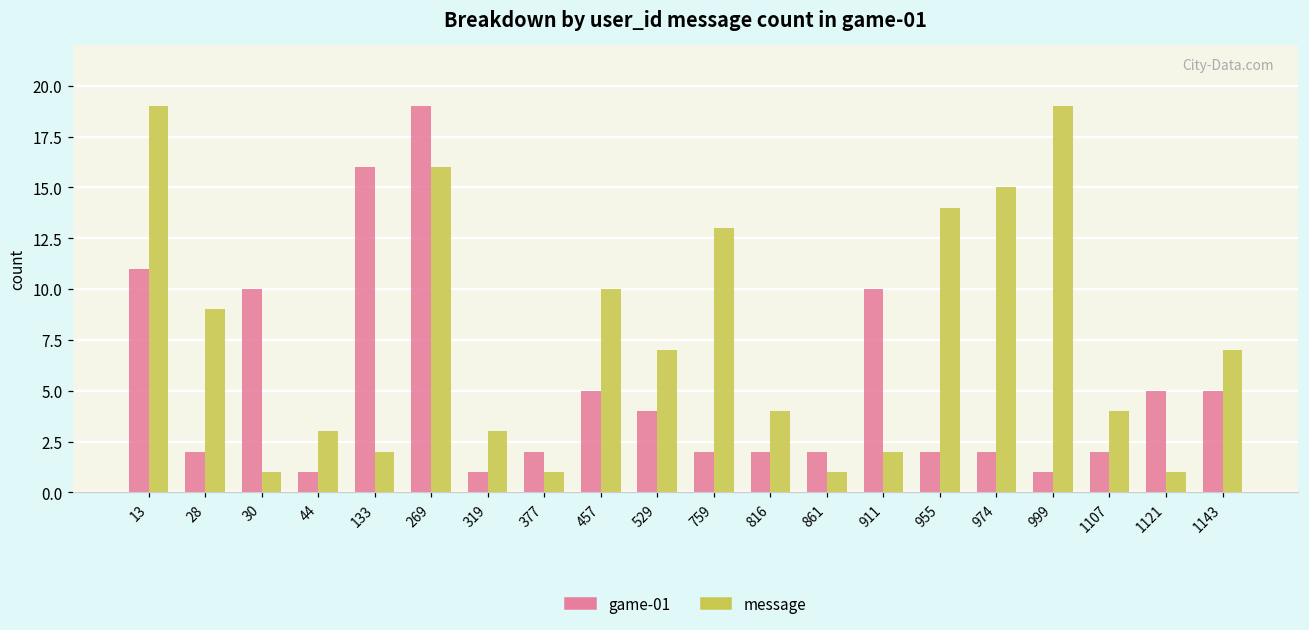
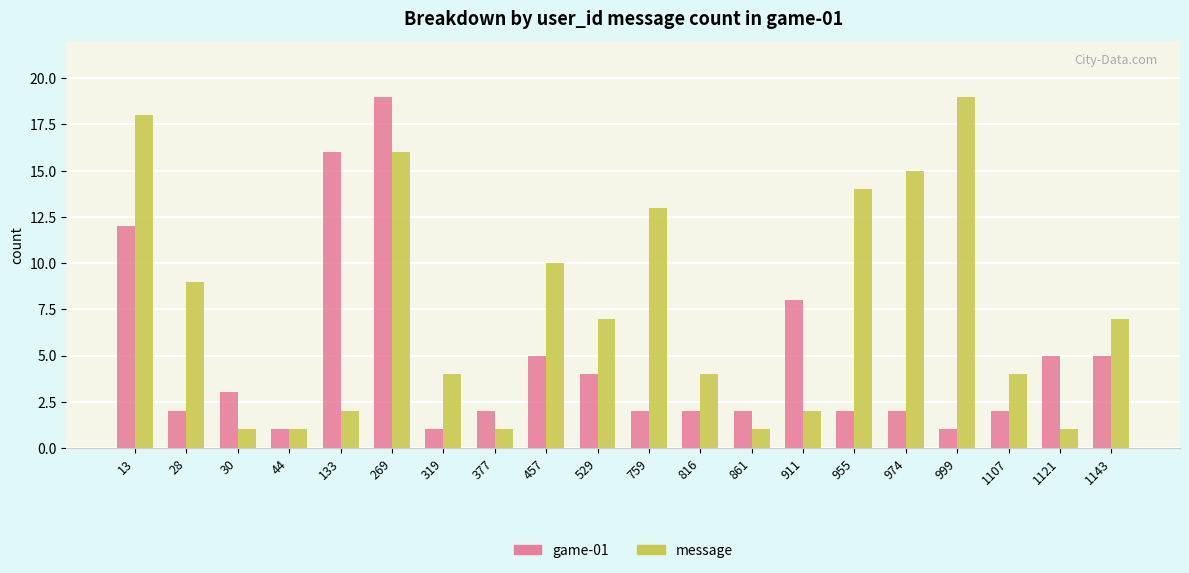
  {
    "game-01": {
-     "13": 11,
+     "13": 12,
      "28": 2,
-     "30": 10,
+     "30": 3,
      "44": 1,
      "133": 16,
      "269": 19,
      "319": 1,
      "377": 2,
      "457": 5,
      "529": 4,
      "759": 2,
      "816": 2,
      "861": 2,
-     "911": 10,
+     "911": 8,
      "955": 2,
      "974": 2,
      "999": 1,
      "1107": 2,
      "1121": 5,
      "1143": 5
    },
    "message": {
-     "13": 19,
+     "13": 18,
      "28": 9,
      "30": 1,
-     "44": 3,
+     "44": 1,
      "133": 2,
      "269": 16,
-     "319": 3,
+     "319": 4,
      "377": 1,
      "457": 10,
      "529": 7,
      "759": 13,
      "816": 4,
      "861": 1,
      "911": 2,
      "955": 14,
      "974": 15,
      "999": 19,
      "1107": 4,
      "1121": 1,
      "1143": 7
    }
  }
